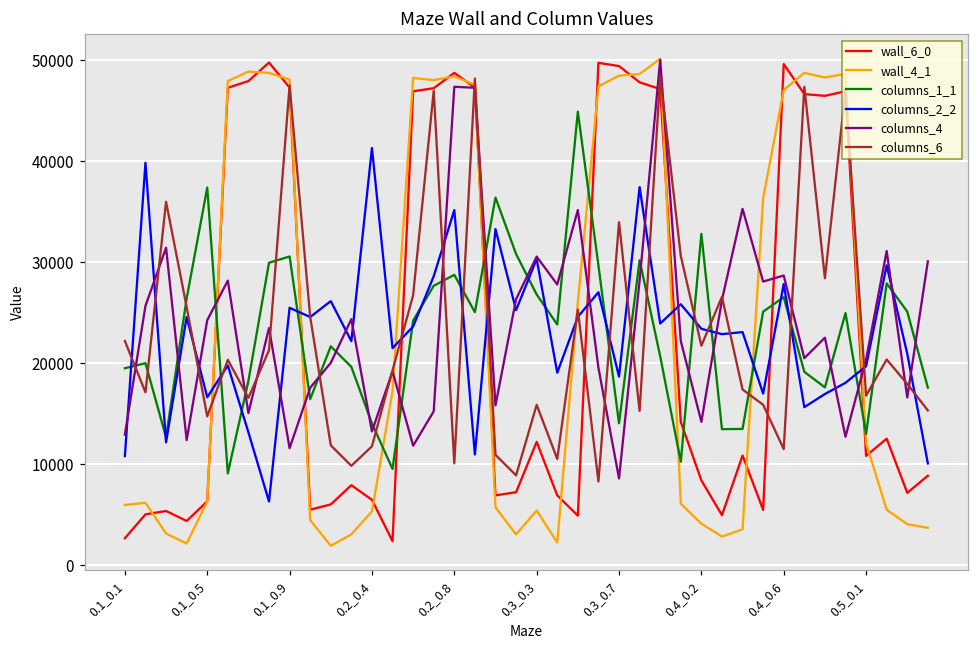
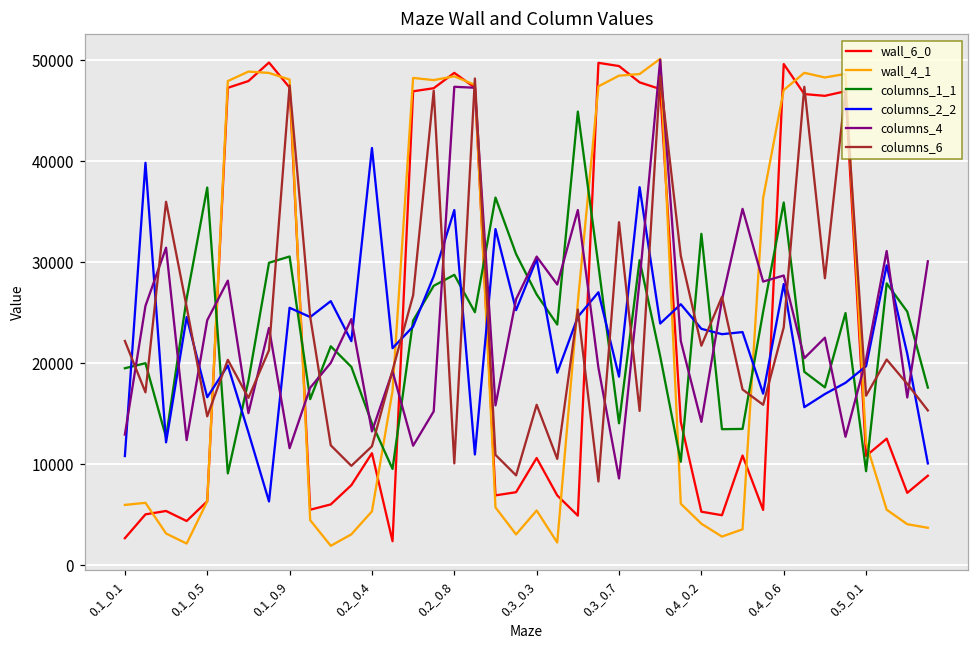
  {
    "wall_6_0": {
      "0.1_0.1": 3000,
-     "0.2_0.4": 6000,
+     "0.2_0.4": 11000,
      "0.2_0.8": 49000,
-     "0.3_0.3": 12000,
+     "0.3_0.3": 11000,
      "0.3_0.7": 49000,
-     "0.4_0.2": 8000,
+     "0.4_0.2": 5000,
      "0.4_0.6": 50000,
      "0.5_0.1": 11000
    },
    "wall_4_1": {
      "0.1_0.1": 6000,
      "0.1_0.9": 48000,
      "0.2_0.4": 5000,
      "0.2_0.8": 48000,
      "0.3_0.3": 5000,
      "0.3_0.7": 48000,
      "0.4_0.2": 4000,
      "0.4_0.6": 47000,
      "0.5_0.1": 12000
    },
    "columns_1_1": {
      "0.1_0.1": 19000,
      "0.1_0.5": 37000,
      "0.1_0.9": 31000,
      "0.2_0.4": 14000,
      "0.2_0.8": 29000,
      "0.3_0.3": 27000,
      "0.3_0.7": 14000,
      "0.4_0.2": 33000,
-     "0.4_0.6": 27000,
-     "0.5_0.1": 13000
+     "0.4_0.6": 36000,
+     "0.5_0.1": 9000
    },
    "columns_2_2": {
      "0.1_0.1": 11000,
      "0.1_0.5": 17000,
      "0.1_0.9": 25000,
      "0.2_0.4": 41000,
      "0.2_0.8": 35000,
      "0.3_0.7": 19000,
      "0.4_0.2": 23000,
      "0.4_0.6": 28000,
      "0.5_0.1": 20000
    },
    "columns_4": {
      "0.1_0.1": 13000,
      "0.1_0.5": 24000,
      "0.1_0.9": 12000,
      "0.2_0.4": 13000,
      "0.2_0.8": 47000,
      "0.3_0.7": 9000,
      "0.4_0.2": 14000,
      "0.4_0.6": 29000,
      "0.5_0.1": 20000
    },
    "columns_6": {
      "0.1_0.1": 22000,
      "0.1_0.5": 15000,
      "0.2_0.4": 12000,
      "0.2_0.8": 10000,
      "0.3_0.3": 16000,
      "0.3_0.7": 34000,
      "0.4_0.2": 22000,
-     "0.4_0.6": 11000,
+     "0.4_0.6": 24000,
      "0.5_0.1": 17000
    }
  }
